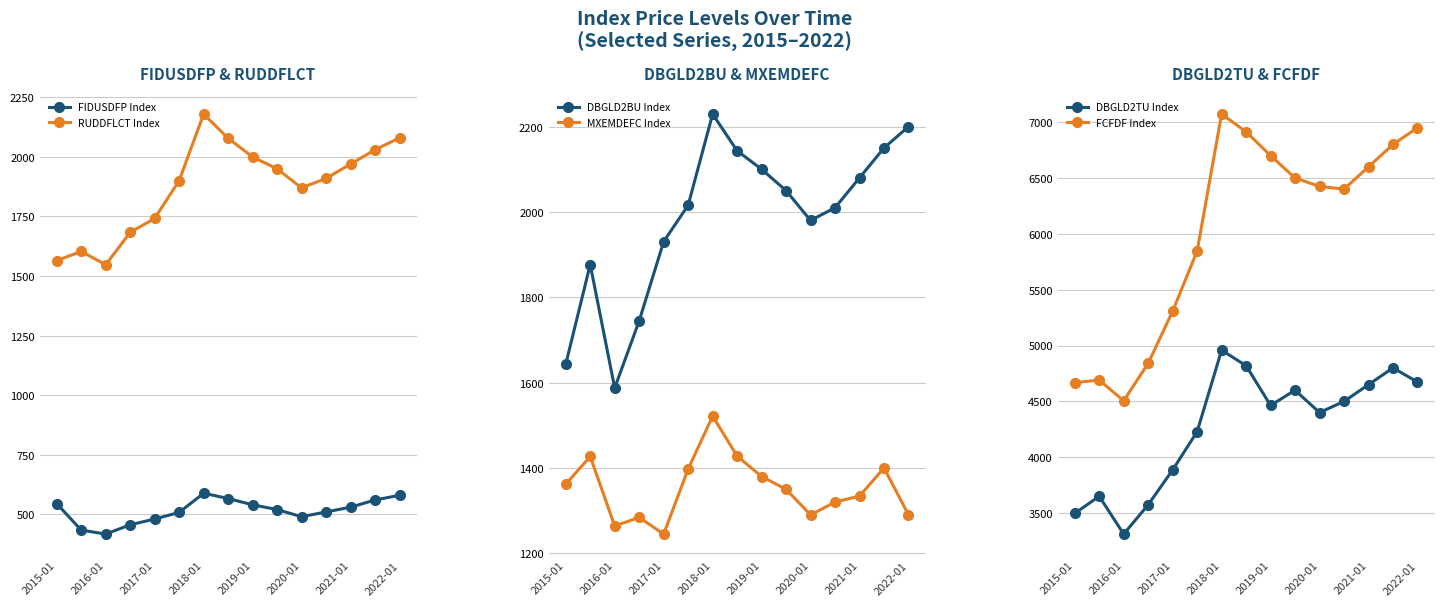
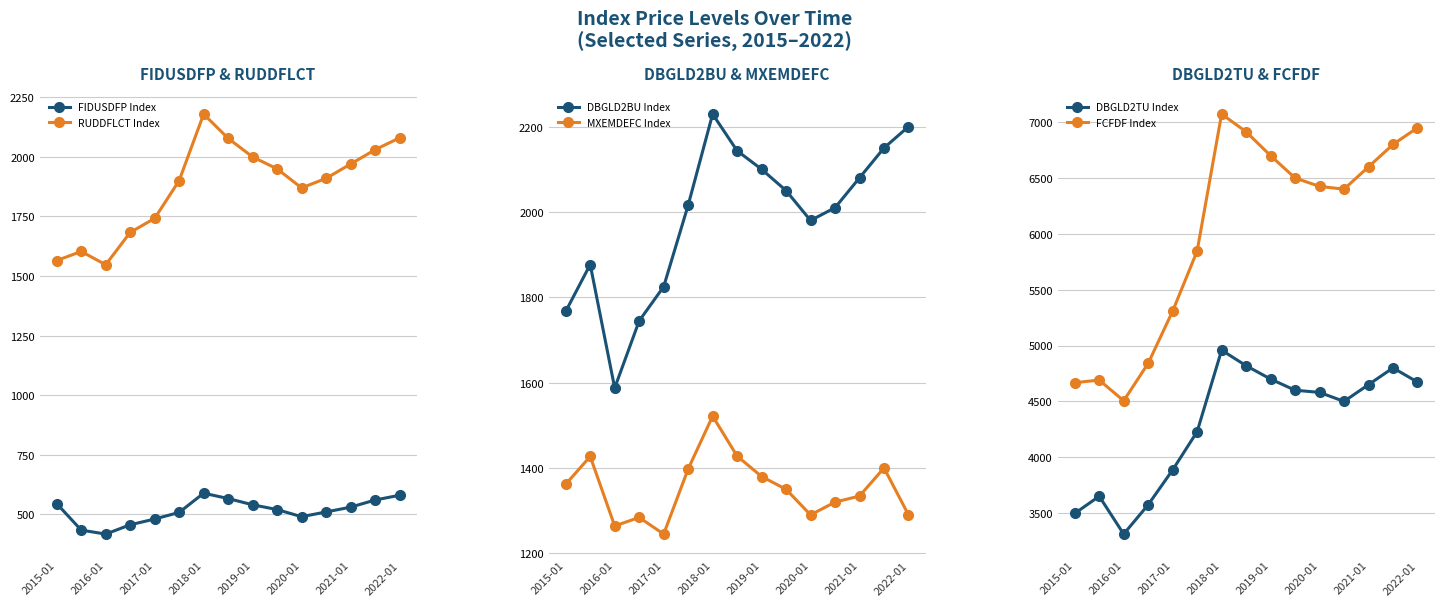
  {
    "FIDUSDFP & RUDDFLCT": {
      "FIDUSDFP Index": {
        "2015-01": 540,
        "2016-01": 420,
        "2017-01": 480,
        "2018-01": 590,
        "2019-01": 540,
        "2020-01": 490,
        "2021-01": 530,
        "2022-01": 580
      },
      "RUDDFLCT Index": {
        "2015-01": 1570,
        "2016-01": 1550,
        "2017-01": 1740,
        "2018-01": 2180,
        "2019-01": 2000,
        "2020-01": 1870,
        "2021-01": 1970,
        "2022-01": 2080
      }
    },
    "DBGLD2BU & MXEMDEFC": {
      "DBGLD2BU Index": {
-       "2015-01": 1640,
+       "2015-01": 1770,
        "2016-01": 1590,
-       "2017-01": 1930,
+       "2017-01": 1820,
        "2018-01": 2230,
        "2019-01": 2100,
        "2020-01": 1980,
        "2021-01": 2080,
        "2022-01": 2200
      },
      "MXEMDEFC Index": {
        "2015-01": 1360,
        "2016-01": 1260,
        "2017-01": 1250,
        "2018-01": 1520,
        "2019-01": 1380,
        "2020-01": 1290,
        "2021-01": 1330,
        "2022-01": 1290
      }
    },
    "DBGLD2TU & FCFDF": {
      "DBGLD2TU Index": {
        "2015-01": 3500,
        "2016-01": 3310,
        "2017-01": 3890,
        "2018-01": 4960,
-       "2019-01": 4460,
-       "2020-01": 4400,
+       "2019-01": 4700,
+       "2020-01": 4580,
        "2021-01": 4650,
        "2022-01": 4670
      },
      "FCFDF Index": {
        "2015-01": 4670,
        "2016-01": 4510,
        "2017-01": 5310,
        "2018-01": 7070,
        "2019-01": 6700,
        "2020-01": 6420,
        "2021-01": 6600,
        "2022-01": 6950
      }
    }
  }
